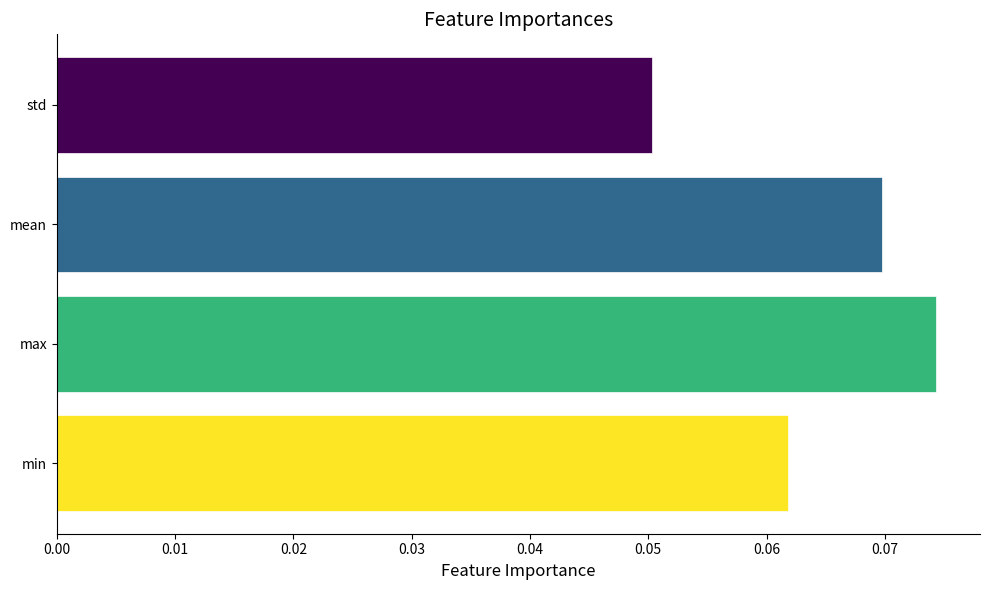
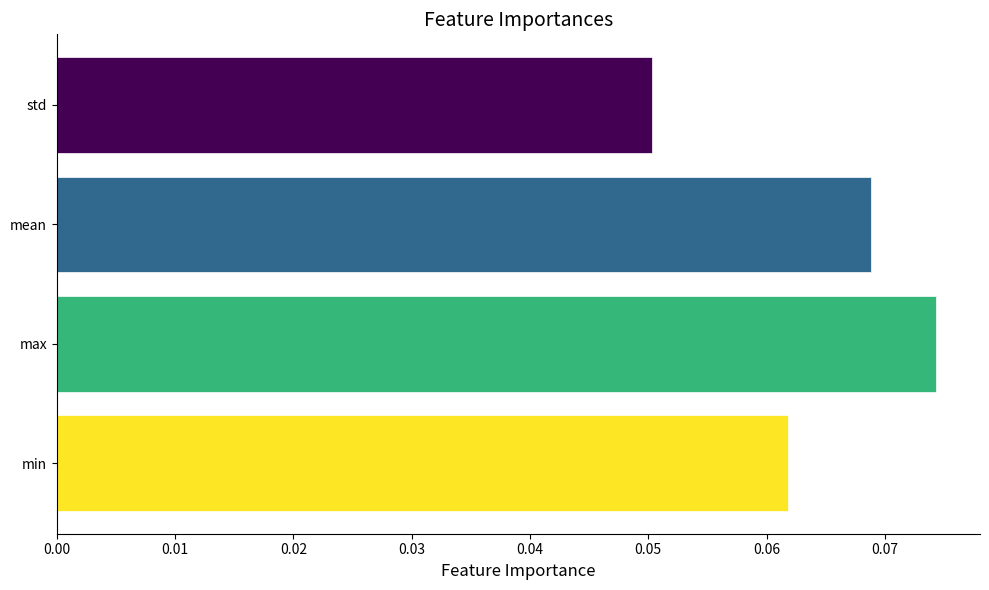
  {
    "std": 0.0503,
-   "mean": 0.0698,
+   "mean": 0.0689,
    "max": 0.0743,
    "min": 0.0618
  }
